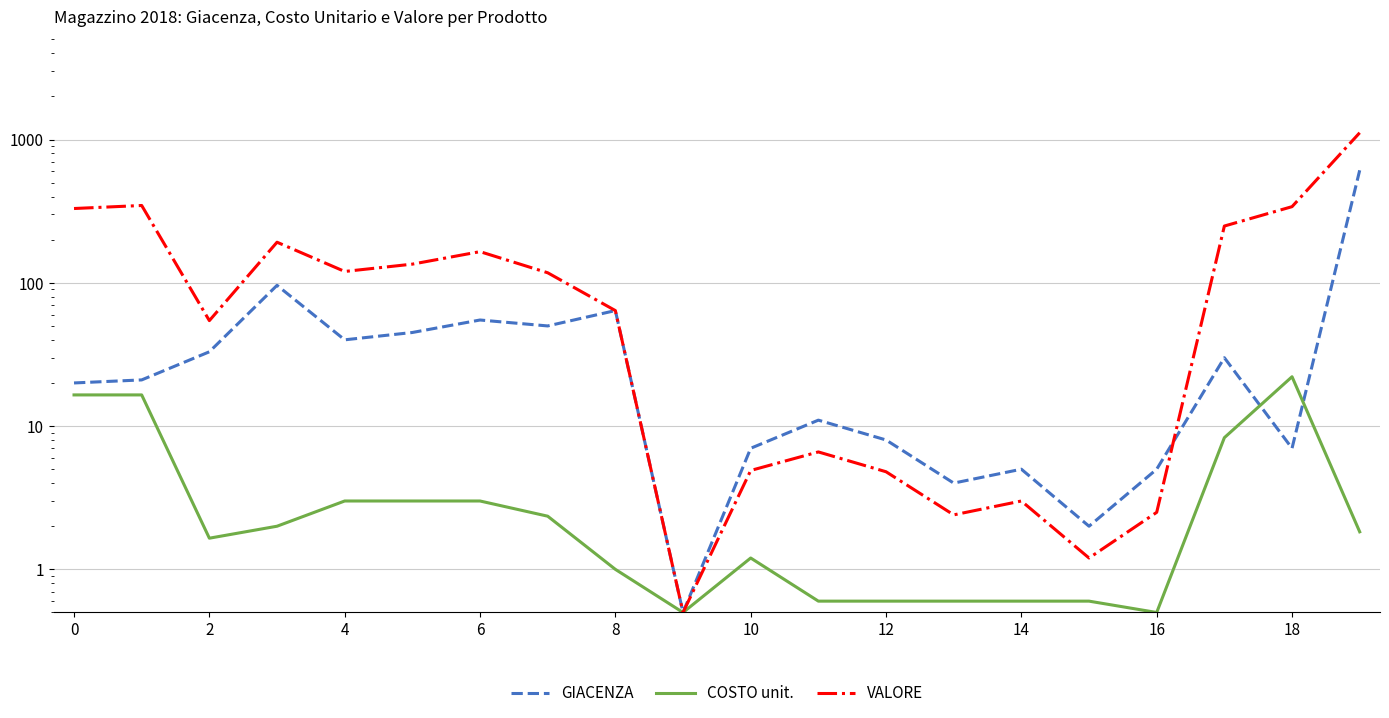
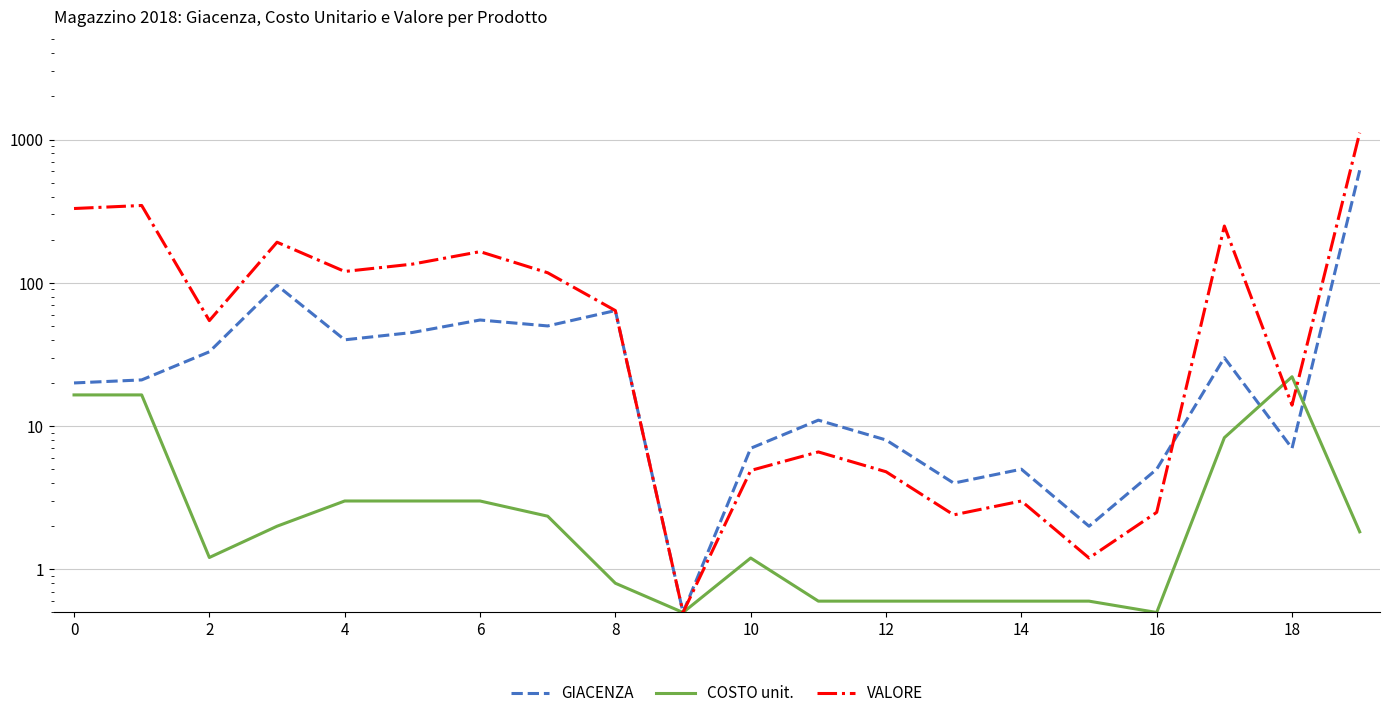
  {
    "GIACENZA": {
      "0": 20,
      "2": 33,
      "4": 40,
      "6": 55,
      "10": 7,
      "12": 8,
      "14": 5.0,
      "16": 5.0,
      "18": 7
    },
    "COSTO unit.": {
      "0": 17,
-     "2": 1.7,
+     "2": 1.2,
      "4": 3.0,
      "6": 3.0,
-     "8": 1.0,
+     "8": 0.8,
      "10": 1.2,
      "12": 0.6,
      "14": 0.6,
      "16": 0.5,
      "18": 22
    },
    "VALORE": {
      "0": 330,
      "2": 54,
      "4": 120,
      "6": 170,
      "10": 5,
      "12": 4.8,
      "14": 3,
      "16": 2.5,
-     "18": 340
+     "18": 14
    }
  }
